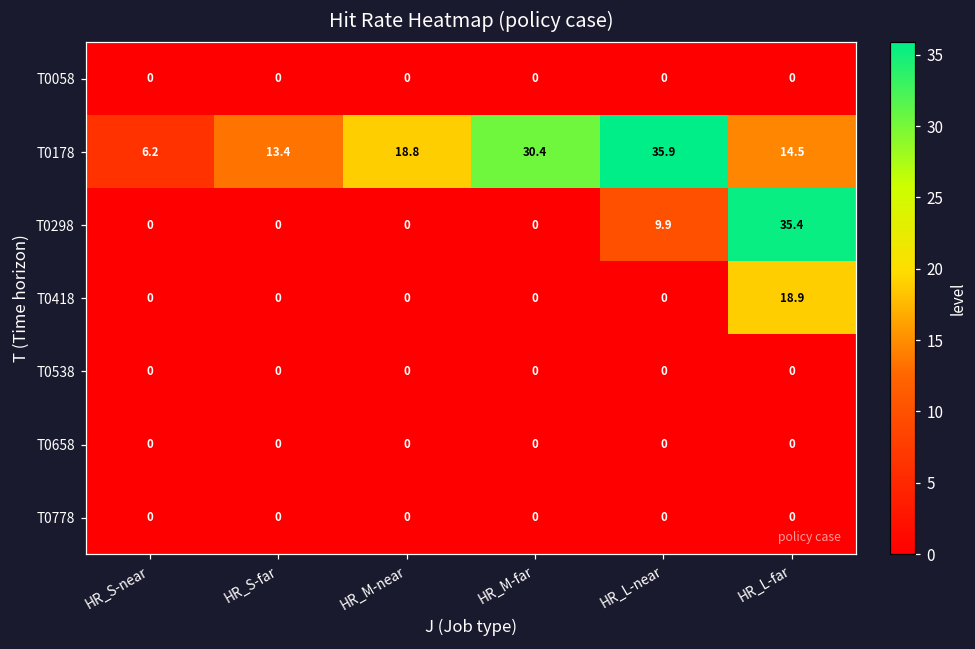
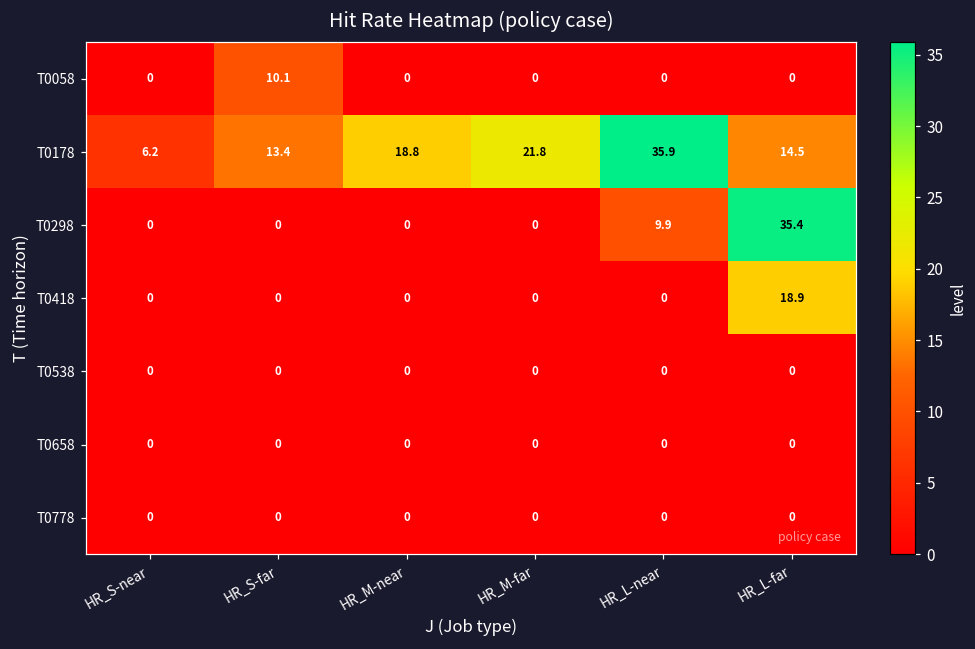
  {
    "T0058": {
      "HR_S-near": 0,
-     "HR_S-far": 0,
+     "HR_S-far": 10.1,
      "HR_M-near": 0,
      "HR_M-far": 0,
      "HR_L-near": 0,
      "HR_L-far": 0
    },
    "T0178": {
      "HR_S-near": 6.2,
      "HR_S-far": 13.4,
      "HR_M-near": 18.8,
-     "HR_M-far": 30.4,
+     "HR_M-far": 21.8,
      "HR_L-near": 35.9,
      "HR_L-far": 14.5
    },
    "T0298": {
      "HR_S-near": 0,
      "HR_S-far": 0,
      "HR_M-near": 0,
      "HR_M-far": 0,
      "HR_L-near": 9.9,
      "HR_L-far": 35.4
    },
    "T0418": {
      "HR_S-near": 0,
      "HR_S-far": 0,
      "HR_M-near": 0,
      "HR_M-far": 0,
      "HR_L-near": 0,
      "HR_L-far": 18.9
    },
    "T0538": {
      "HR_S-near": 0,
      "HR_S-far": 0,
      "HR_M-near": 0,
      "HR_M-far": 0,
      "HR_L-near": 0,
      "HR_L-far": 0
    },
    "T0658": {
      "HR_S-near": 0,
      "HR_S-far": 0,
      "HR_M-near": 0,
      "HR_M-far": 0,
      "HR_L-near": 0,
      "HR_L-far": 0
    },
    "T0778": {
      "HR_S-near": 0,
      "HR_S-far": 0,
      "HR_M-near": 0,
      "HR_M-far": 0,
      "HR_L-near": 0
    }
  }
